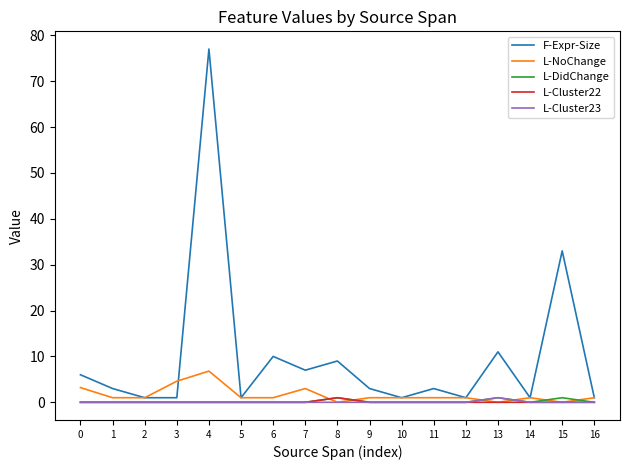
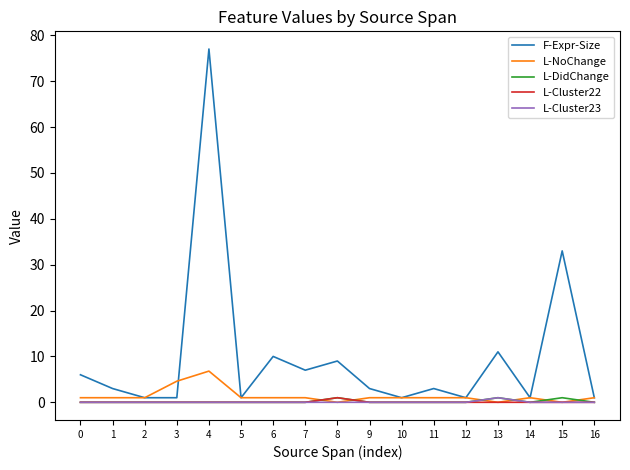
  {
    "F-Expr-Size": {
      "0": 6,
      "1": 3,
      "3": 1,
      "4": 77,
      "6": 10,
      "7": 7,
      "8": 9,
      "9": 3,
      "11": 3,
      "13": 11,
      "15": 33
    },
    "L-NoChange": {
-     "0": 3,
+     "0": 1,
      "1": 1,
      "3": 5,
      "4": 7,
      "6": 1,
-     "7": 3,
+     "7": 1,
      "9": 1,
      "11": 1
    },
    "L-DidChange": {
      "15": 1
    }
  }
